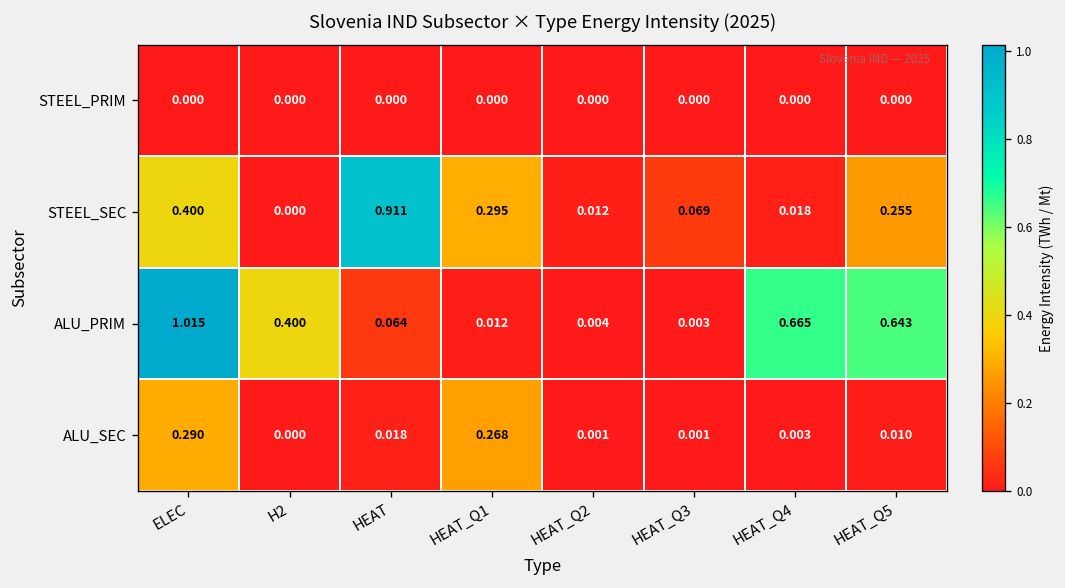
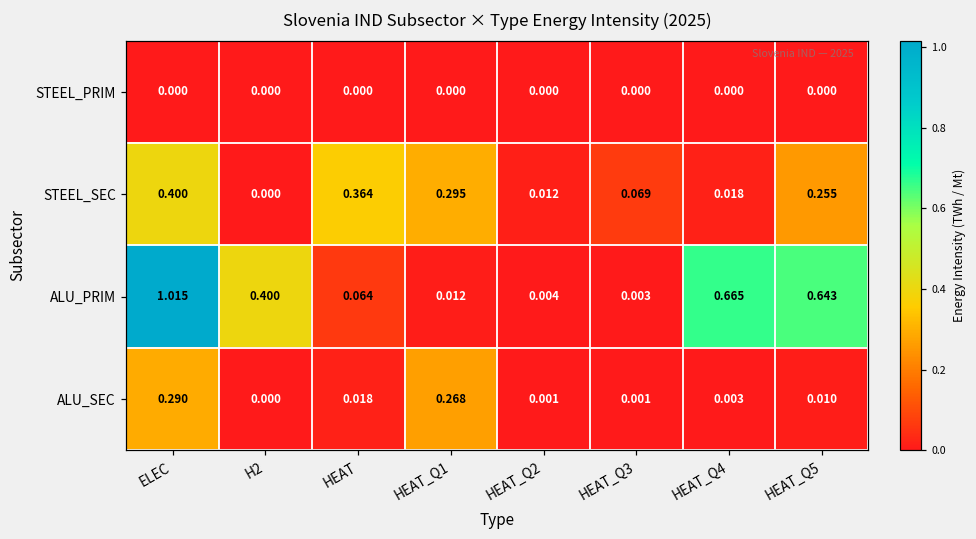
  {
    "STEEL_PRIM": {
      "ELEC": 0.000,
      "H2": 0.000,
      "HEAT": 0.000,
      "HEAT_Q1": 0.000,
      "HEAT_Q2": 0.000,
      "HEAT_Q3": 0.000,
      "HEAT_Q4": 0.000
    },
    "STEEL_SEC": {
      "ELEC": 0.400,
      "H2": 0.000,
-     "HEAT": 0.911,
+     "HEAT": 0.364,
      "HEAT_Q1": 0.295,
      "HEAT_Q2": 0.012,
      "HEAT_Q3": 0.069,
      "HEAT_Q4": 0.018,
      "HEAT_Q5": 0.255
    },
    "ALU_PRIM": {
      "ELEC": 1.015,
      "H2": 0.400,
      "HEAT": 0.064,
      "HEAT_Q1": 0.012,
      "HEAT_Q2": 0.004,
      "HEAT_Q3": 0.003,
      "HEAT_Q4": 0.665,
      "HEAT_Q5": 0.643
    },
    "ALU_SEC": {
      "ELEC": 0.290,
      "H2": 0.000,
      "HEAT": 0.018,
      "HEAT_Q1": 0.268,
      "HEAT_Q2": 0.001,
      "HEAT_Q3": 0.001,
      "HEAT_Q4": 0.003,
      "HEAT_Q5": 0.010
    }
  }
